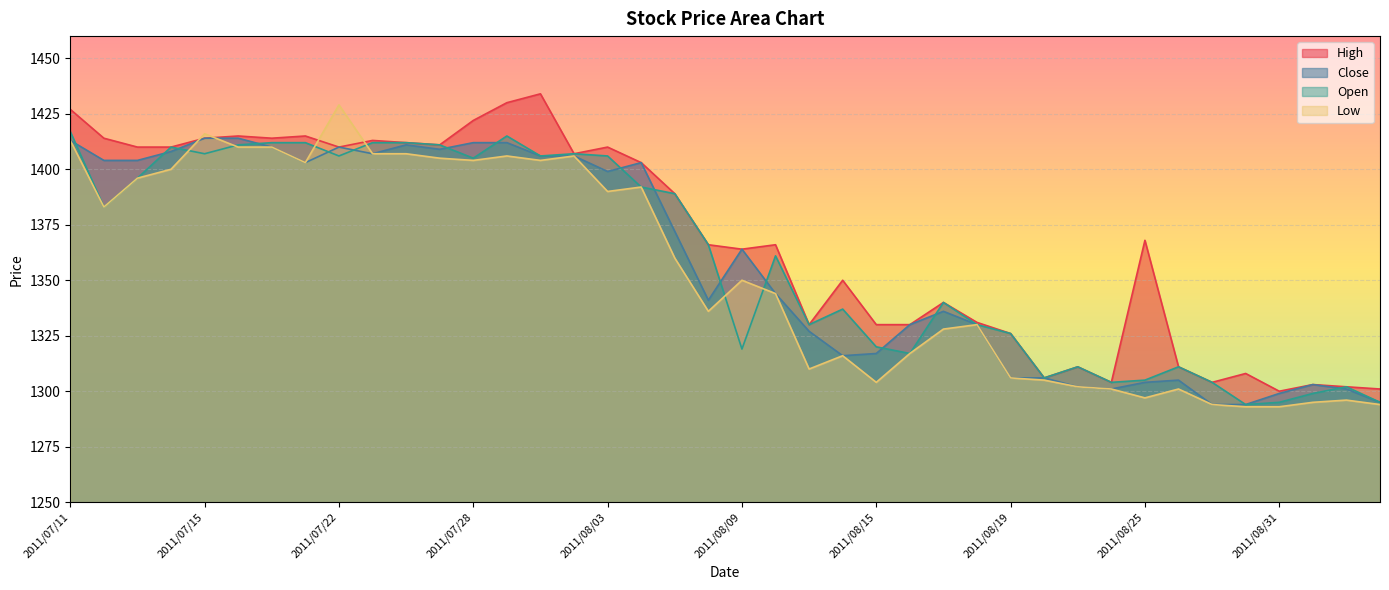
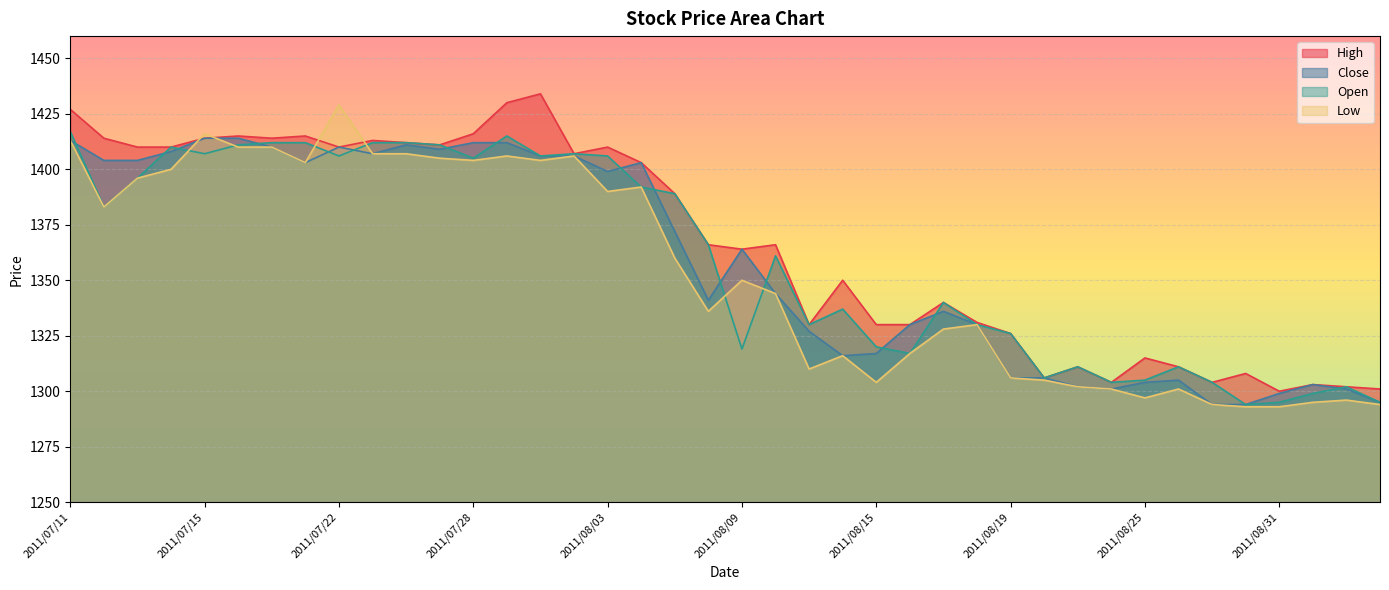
  {
    "High": {
      "2011/07/11": 1427,
-     "2011/07/28": 1422,
+     "2011/07/28": 1416,
      "2011/08/03": 1410,
      "2011/08/15": 1330,
-     "2011/08/25": 1368
+     "2011/08/25": 1315
    },
    "Low": {
      "2011/07/15": 1416,
      "2011/07/22": 1429,
      "2011/08/03": 1390,
      "2011/08/09": 1350,
      "2011/08/15": 1304,
      "2011/08/25": 1297,
      "2011/08/31": 1293
    }
  }
